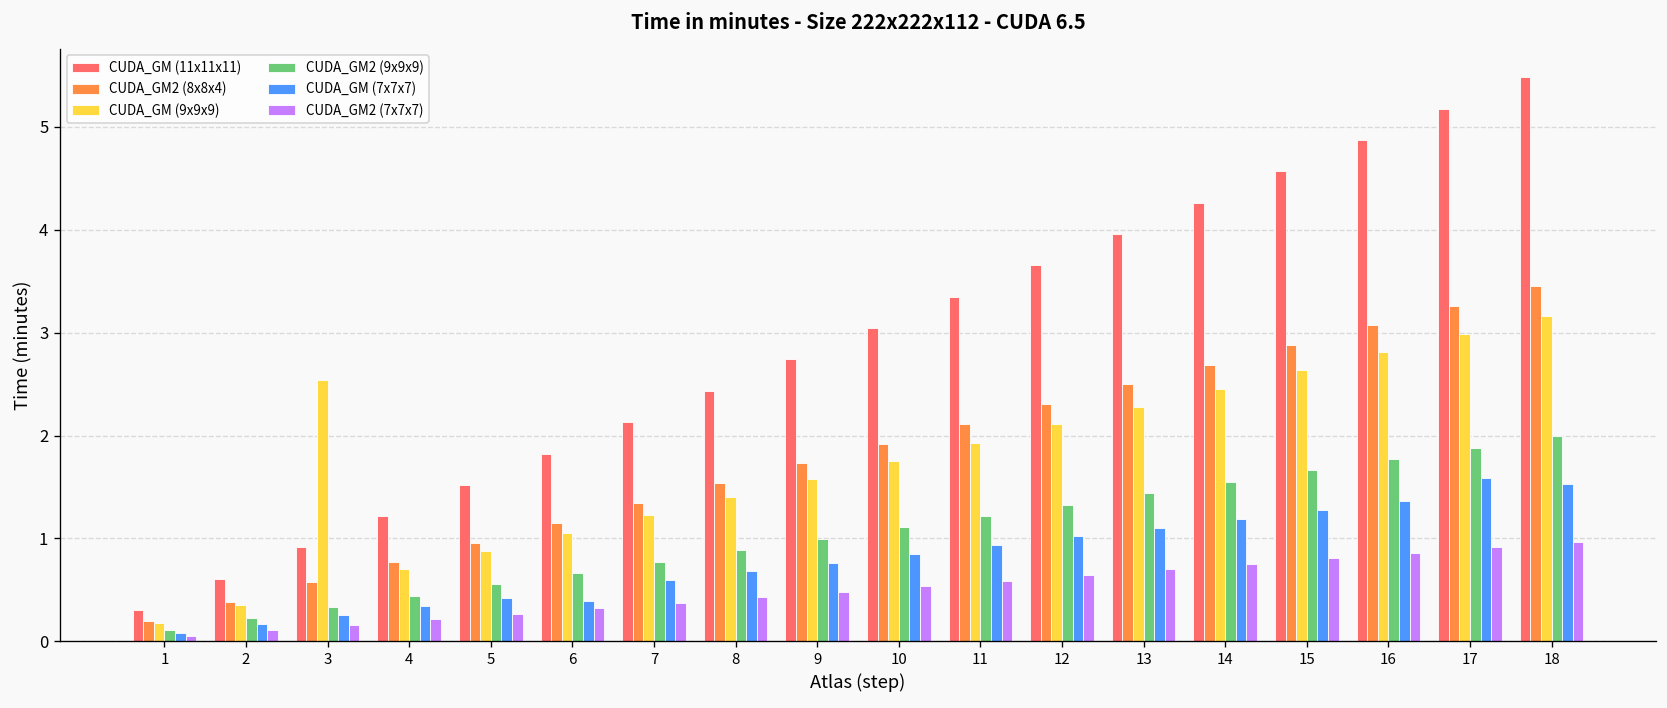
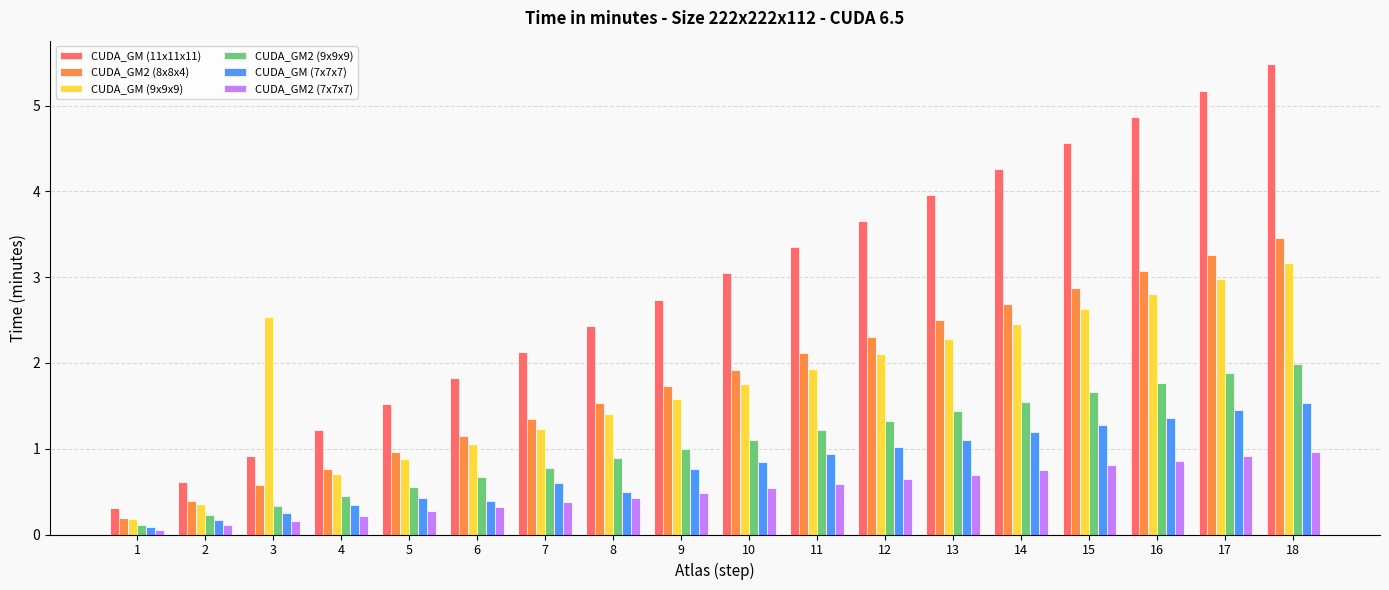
  {
    "CUDA_GM (9x9x9)": {
      "1": 0.2,
      "2": 0.4,
      "3": 2.5,
      "4": 0.7,
      "5": 0.9,
      "6": 1.1,
      "7": 1.2,
      "8": 1.4,
      "9": 1.6,
      "10": 1.8,
      "11": 1.9,
      "12": 2.1,
      "13": 2.3,
      "14": 2.5,
      "15": 2.6,
      "16": 2.8,
      "17": 3.0,
      "18": 3.2
    },
    "CUDA_GM2 (9x9x9)": {
      "1": 0.1,
      "2": 0.2,
      "3": 0.3,
      "4": 0.4,
      "5": 0.6,
      "6": 0.7,
      "7": 0.8,
      "8": 0.9,
      "9": 1.0,
      "10": 1.1,
      "11": 1.2,
      "12": 1.3,
      "13": 1.4,
      "14": 1.6,
      "15": 1.7,
      "16": 1.8,
      "17": 1.9,
      "18": 2.0
    },
    "CUDA_GM (7x7x7)": {
      "1": 0.1,
      "2": 0.2,
      "3": 0.3,
      "4": 0.3,
      "5": 0.4,
      "6": 0.4,
      "7": 0.6,
-     "8": 0.7,
+     "8": 0.5,
      "9": 0.8,
      "10": 0.9,
      "11": 0.9,
      "12": 1.0,
      "13": 1.1,
      "14": 1.2,
      "15": 1.3,
      "16": 1.4,
-     "17": 1.6,
+     "17": 1.4,
      "18": 1.5
    },
    "CUDA_GM2 (7x7x7)": {
      "1": 0.1,
      "2": 0.1,
      "3": 0.2,
      "4": 0.2,
      "5": 0.3,
      "6": 0.3,
      "7": 0.4,
      "8": 0.4,
      "9": 0.5,
      "10": 0.5,
      "11": 0.6,
      "12": 0.6,
      "13": 0.7,
      "14": 0.8,
      "15": 0.8,
      "16": 0.9,
      "17": 0.9,
      "18": 1.0
    }
  }
